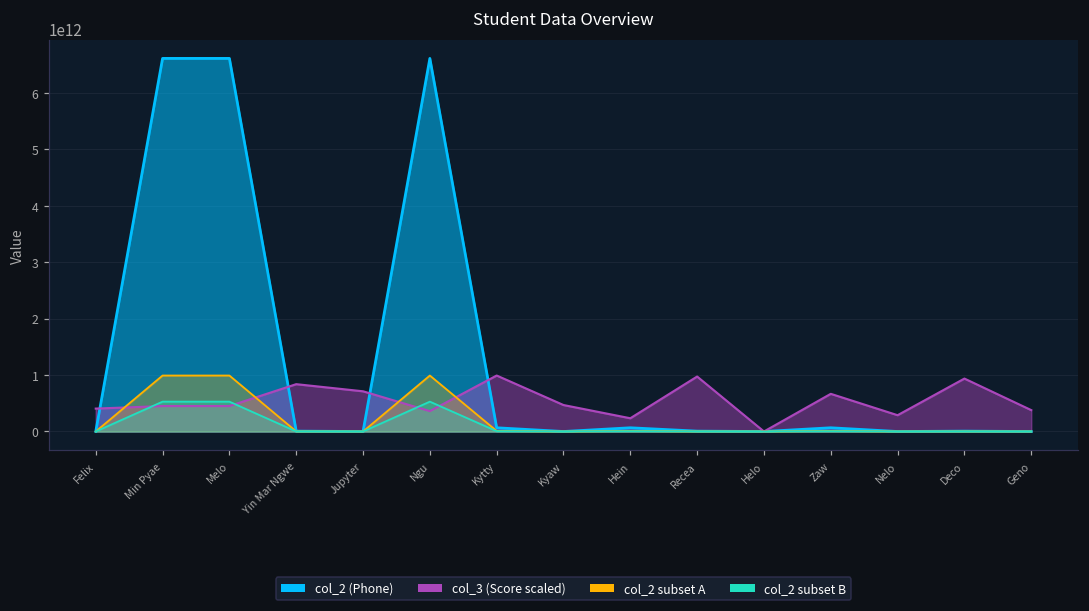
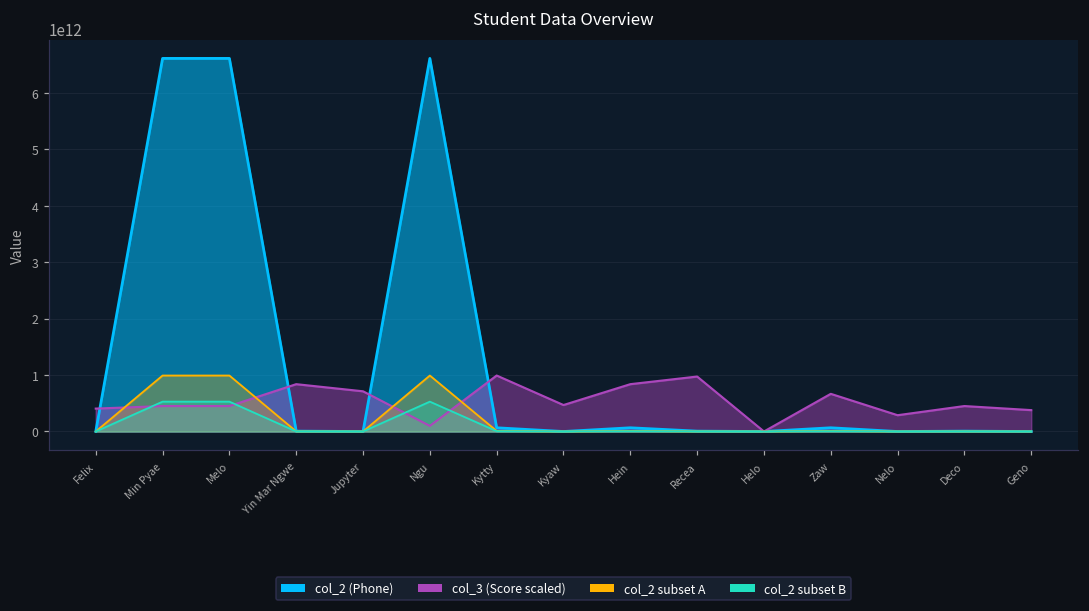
  {
    "col_2 (Phone)": {
      "Min Pyae": 6600000000000,
      "Melo": 6600000000000,
      "Ngu": 6600000000000,
      "Kytty": 100000000000,
      "Hein": 100000000000,
      "Zaw": 100000000000
    },
    "col_3 (Score scaled)": {
      "Felix": 400000000000,
      "Min Pyae": 500000000000,
      "Melo": 500000000000,
      "Yin Mar Ngwe": 800000000000,
      "Jupyter": 700000000000,
-     "Ngu": 400000000000,
+     "Ngu": 100000000000,
      "Kytty": 1000000000000,
      "Kyaw": 500000000000,
-     "Hein": 200000000000,
+     "Hein": 800000000000,
      "Recea": 1000000000000,
      "Zaw": 700000000000,
      "Nelo": 300000000000,
-     "Deco": 900000000000,
+     "Deco": 500000000000,
      "Geno": 400000000000
    },
    "col_2 subset A": {
      "Min Pyae": 1000000000000,
      "Melo": 1000000000000,
      "Ngu": 1000000000000
    },
    "col_2 subset B": {
      "Min Pyae": 500000000000,
      "Melo": 500000000000,
      "Ngu": 500000000000
    }
  }
